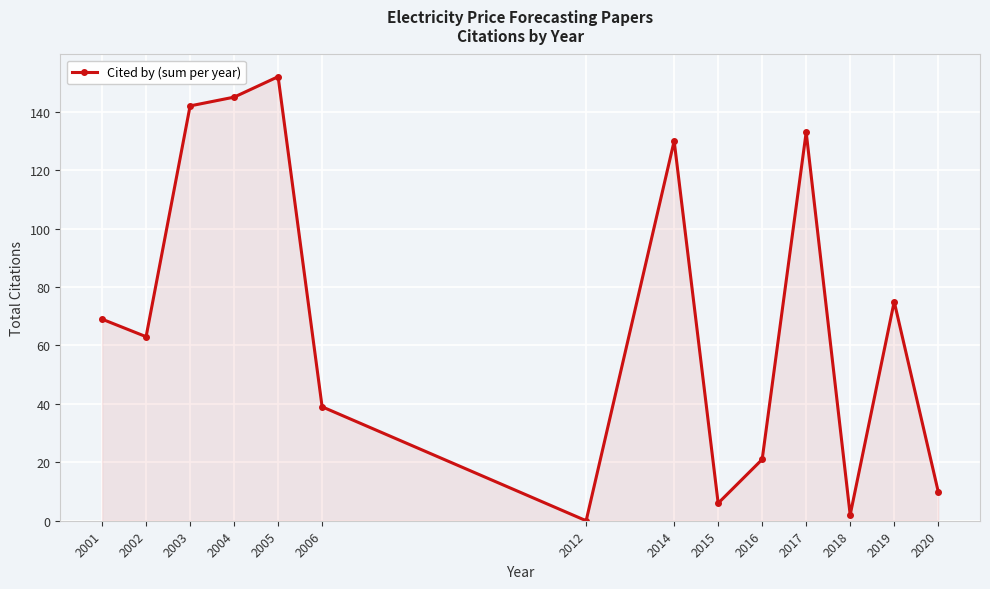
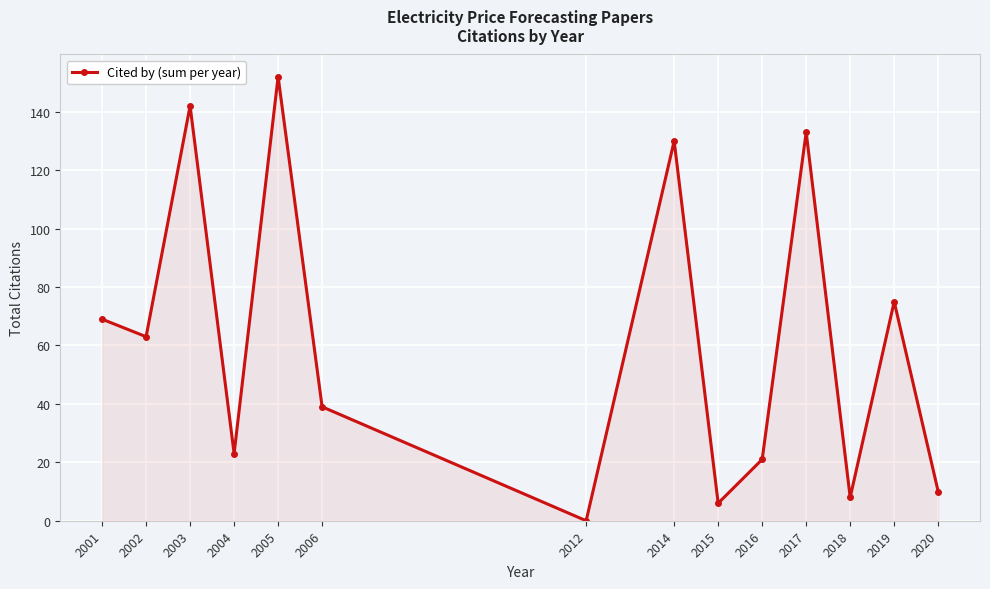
  {
    "2001": 69,
    "2002": 63,
    "2003": 142,
-   "2004": 145,
+   "2004": 23,
    "2005": 152,
    "2006": 39,
    "2012": 0,
    "2014": 130,
    "2015": 6,
    "2016": 21,
    "2017": 133,
-   "2018": 2,
+   "2018": 8,
    "2019": 75,
    "2020": 10
  }
